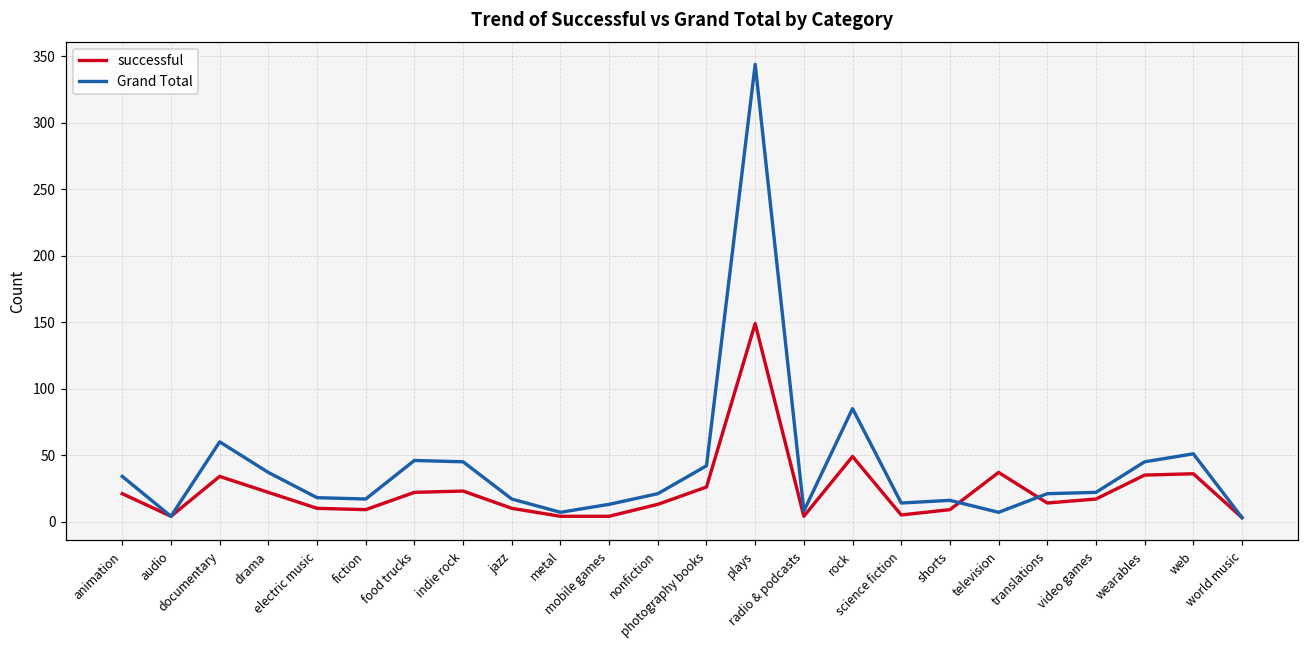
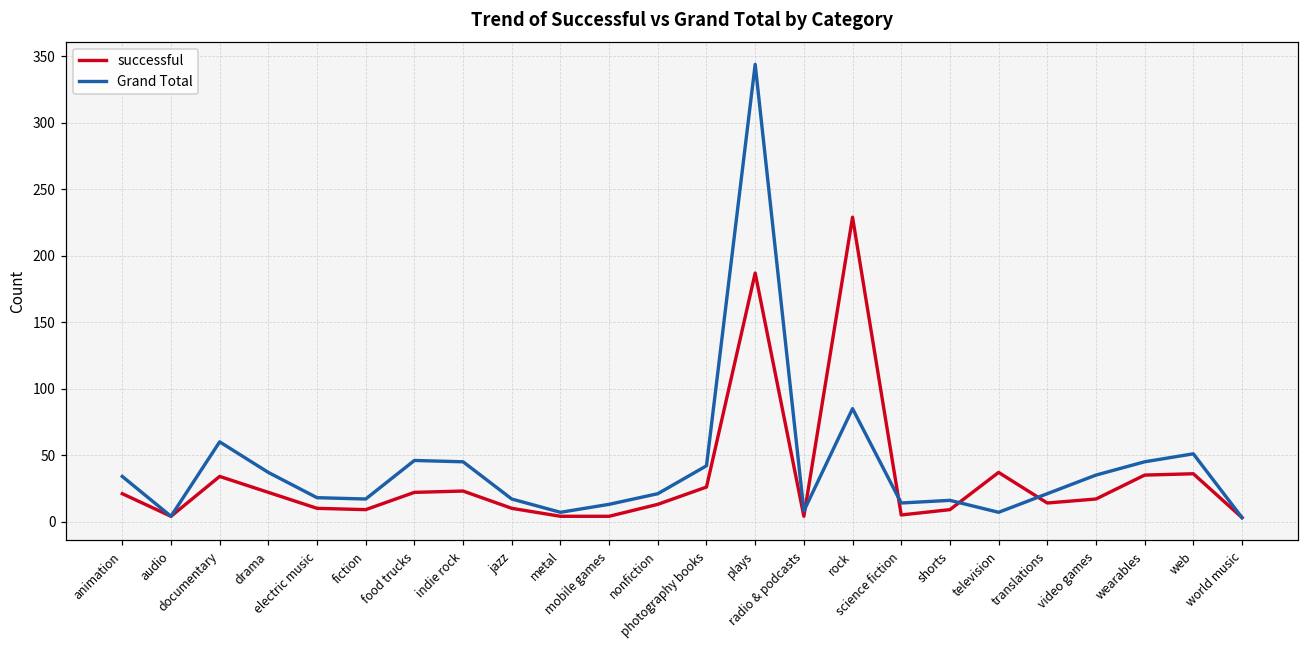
  {
    "successful": {
      "animation": 21,
      "documentary": 34,
      "drama": 22,
      "electric music": 10,
      "fiction": 9,
      "food trucks": 22,
      "indie rock": 23,
      "jazz": 10,
      "metal": 4,
      "mobile games": 4,
      "nonfiction": 13,
      "photography books": 26,
-     "plays": 149,
+     "plays": 187,
      "radio & podcasts": 4,
-     "rock": 49,
+     "rock": 229,
      "science fiction": 5,
      "shorts": 9,
      "television": 37,
      "translations": 14,
      "video games": 17,
      "wearables": 35,
      "web": 36
    },
    "Grand Total": {
      "animation": 34,
      "documentary": 60,
      "drama": 37,
      "electric music": 18,
      "fiction": 17,
      "food trucks": 46,
      "indie rock": 45,
      "jazz": 17,
      "metal": 7,
      "mobile games": 13,
      "nonfiction": 21,
      "photography books": 42,
      "plays": 344,
      "radio & podcasts": 8,
      "rock": 85,
      "science fiction": 14,
      "shorts": 16,
      "television": 7,
      "translations": 21,
-     "video games": 22,
+     "video games": 35,
      "wearables": 45,
      "web": 51
    }
  }
